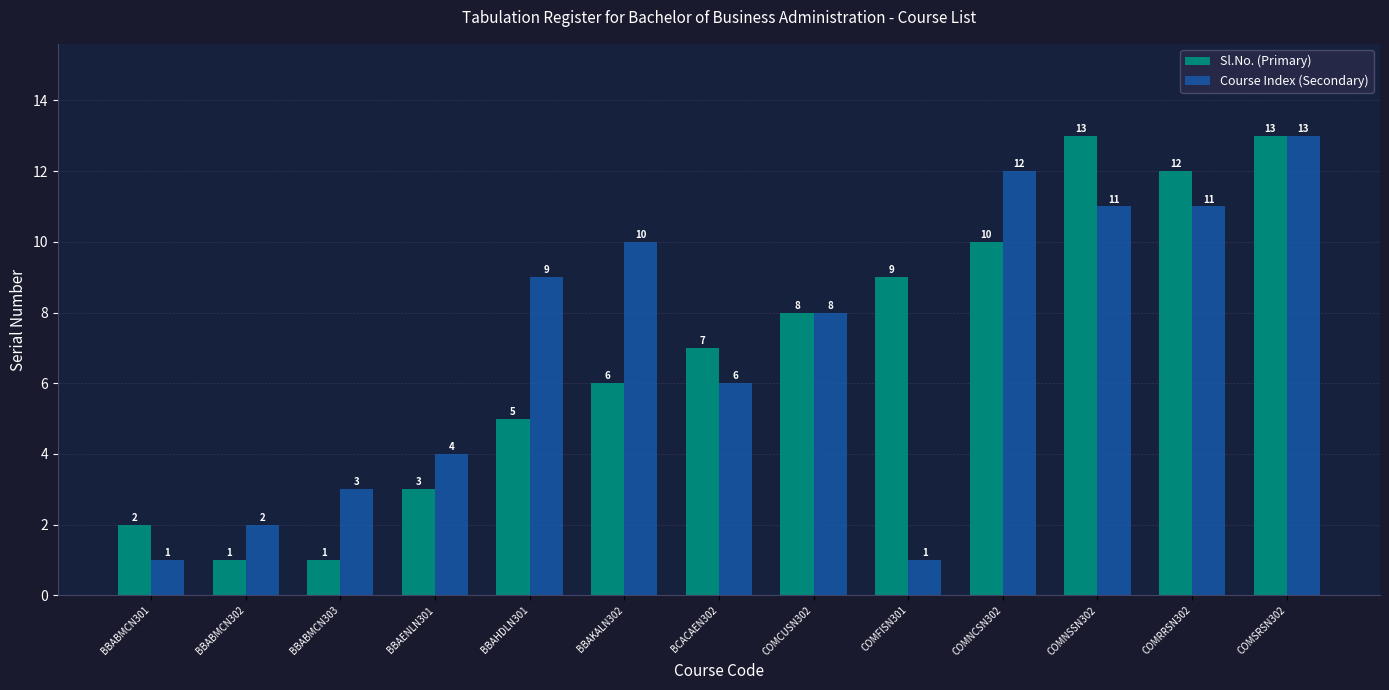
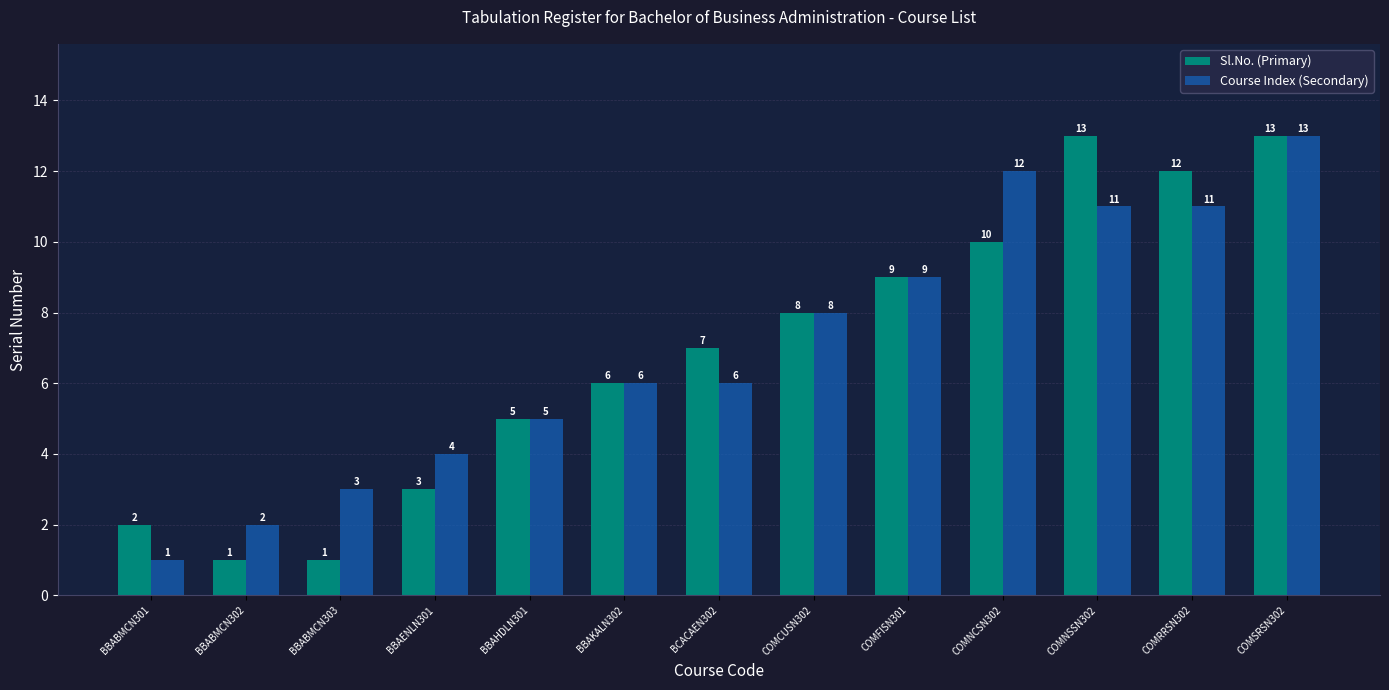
  {
    "Sl.No. (Primary)": {
      "BBABMCN301": 2,
      "BBABMCN302": 1,
      "BBABMCN303": 1,
      "BBAENLN301": 3,
      "BBAHDLN301": 5,
      "BBAKALN302": 6,
      "BCACAEN302": 7,
      "COMCUSN302": 8,
      "COMFISN301": 9,
      "COMNCSN302": 10,
      "COMNSSN302": 13,
      "COMRRSN302": 12,
      "COMSRSN302": 13
    },
    "Course Index (Secondary)": {
      "BBABMCN301": 1,
      "BBABMCN302": 2,
      "BBABMCN303": 3,
      "BBAENLN301": 4,
-     "BBAHDLN301": 9,
-     "BBAKALN302": 10,
+     "BBAHDLN301": 5,
+     "BBAKALN302": 6,
      "BCACAEN302": 6,
      "COMCUSN302": 8,
-     "COMFISN301": 1,
+     "COMFISN301": 9,
      "COMNCSN302": 12,
      "COMNSSN302": 11,
      "COMRRSN302": 11,
      "COMSRSN302": 13
    }
  }
